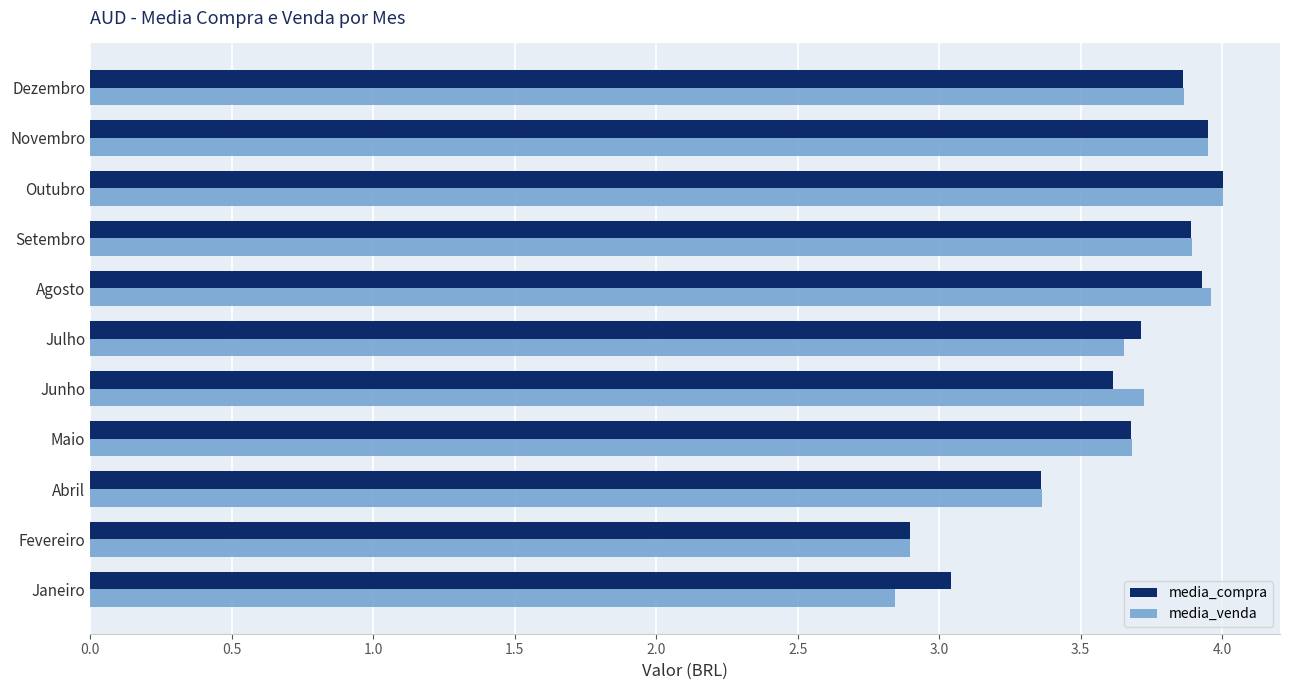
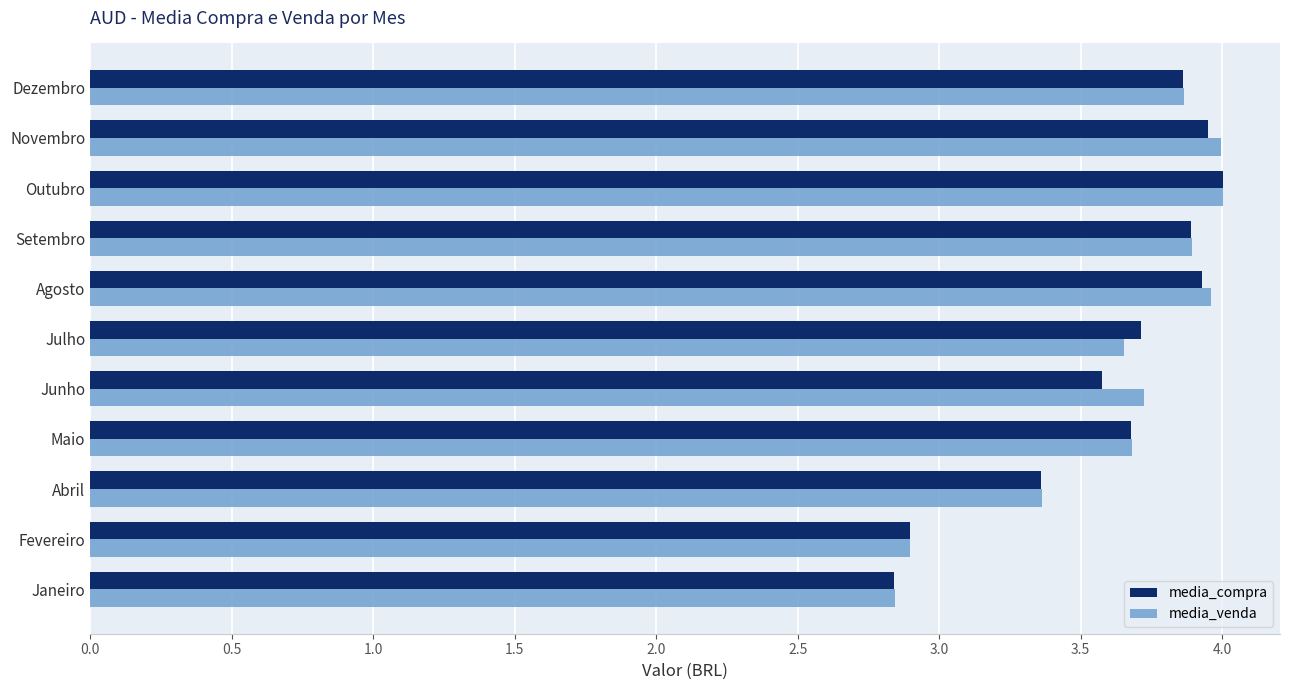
  {
    "media_compra": {
      "Dezembro": 3.86,
      "Novembro": 3.95,
      "Outubro": 4.00,
      "Setembro": 3.89,
      "Agosto": 3.93,
      "Julho": 3.71,
-     "Junho": 3.61,
+     "Junho": 3.57,
      "Maio": 3.68,
      "Abril": 3.36,
      "Fevereiro": 2.90,
-     "Janeiro": 3.04
+     "Janeiro": 2.84
    },
    "media_venda": {
      "Dezembro": 3.86,
-     "Novembro": 3.95,
+     "Novembro": 3.99,
      "Outubro": 4.00,
      "Setembro": 3.89,
      "Agosto": 3.96,
      "Julho": 3.65,
      "Junho": 3.72,
      "Maio": 3.68,
      "Abril": 3.36,
      "Fevereiro": 2.90,
      "Janeiro": 2.84
    }
  }
